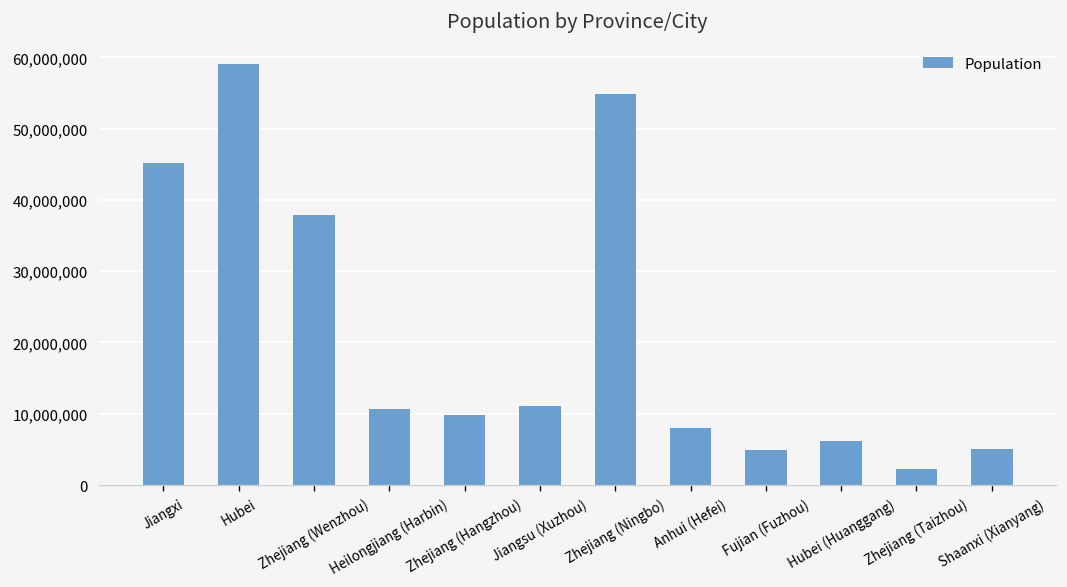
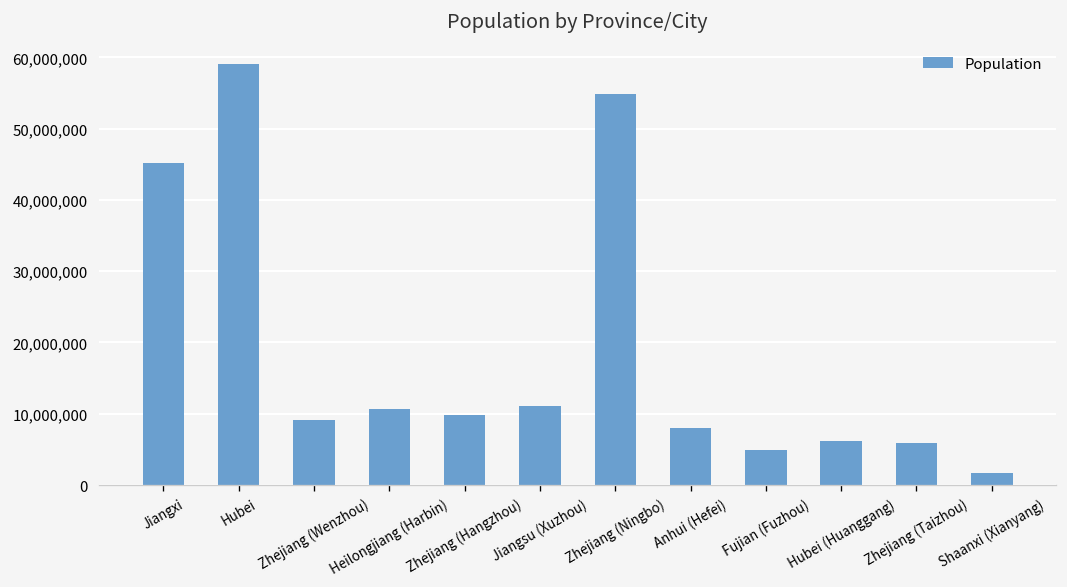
  {
    "Jiangxi": "45,000,000",
    "Hubei": "59,000,000",
-   "Zhejiang (Wenzhou)": "38,000,000",
+   "Zhejiang (Wenzhou)": "9,000,000",
    "Heilongjiang (Harbin)": "11,000,000",
    "Zhejiang (Hangzhou)": "10,000,000",
    "Jiangsu (Xuzhou)": "11,000,000",
    "Zhejiang (Ningbo)": "55,000,000",
    "Anhui (Hefei)": "8,000,000",
    "Fujian (Fuzhou)": "5,000,000",
    "Hubei (Huanggang)": "6,000,000",
-   "Zhejiang (Taizhou)": "2,000,000",
-   "Shaanxi (Xianyang)": "5,000,000"
+   "Zhejiang (Taizhou)": "6,000,000",
+   "Shaanxi (Xianyang)": "2,000,000"
  }
